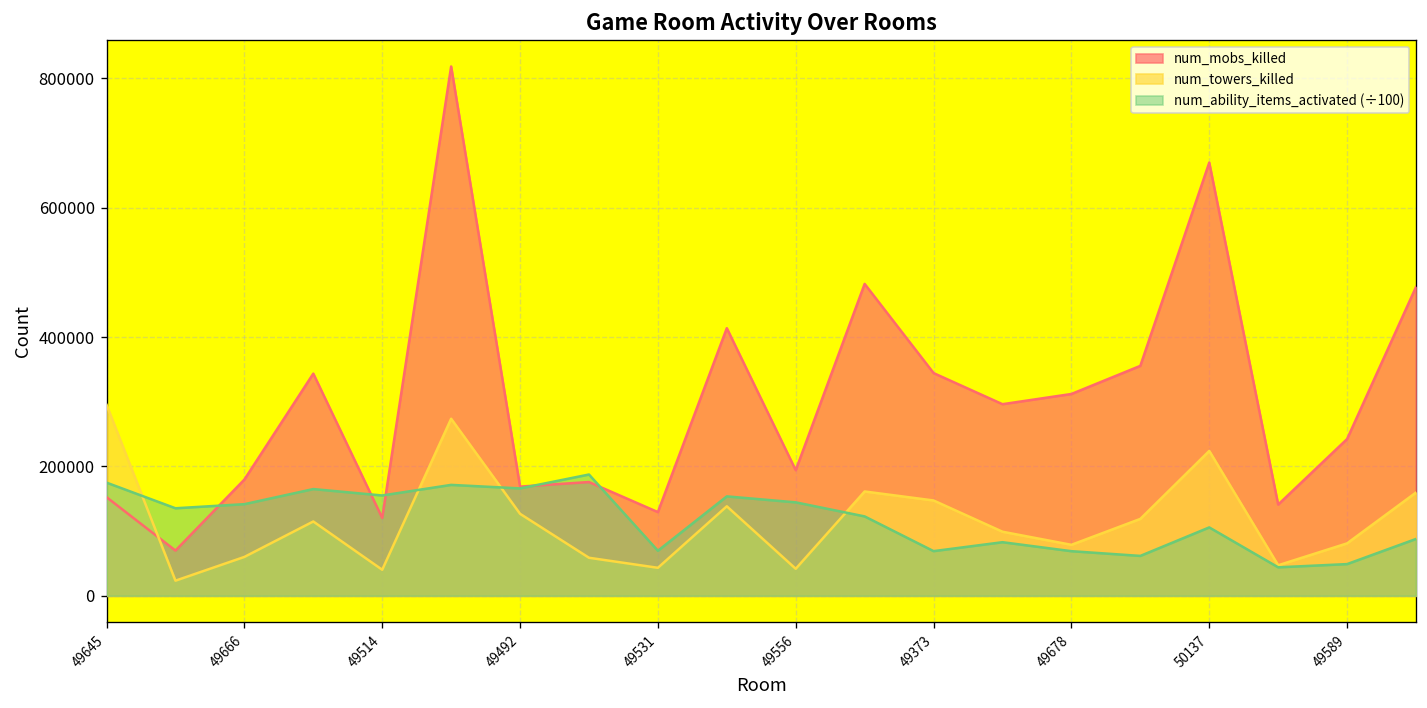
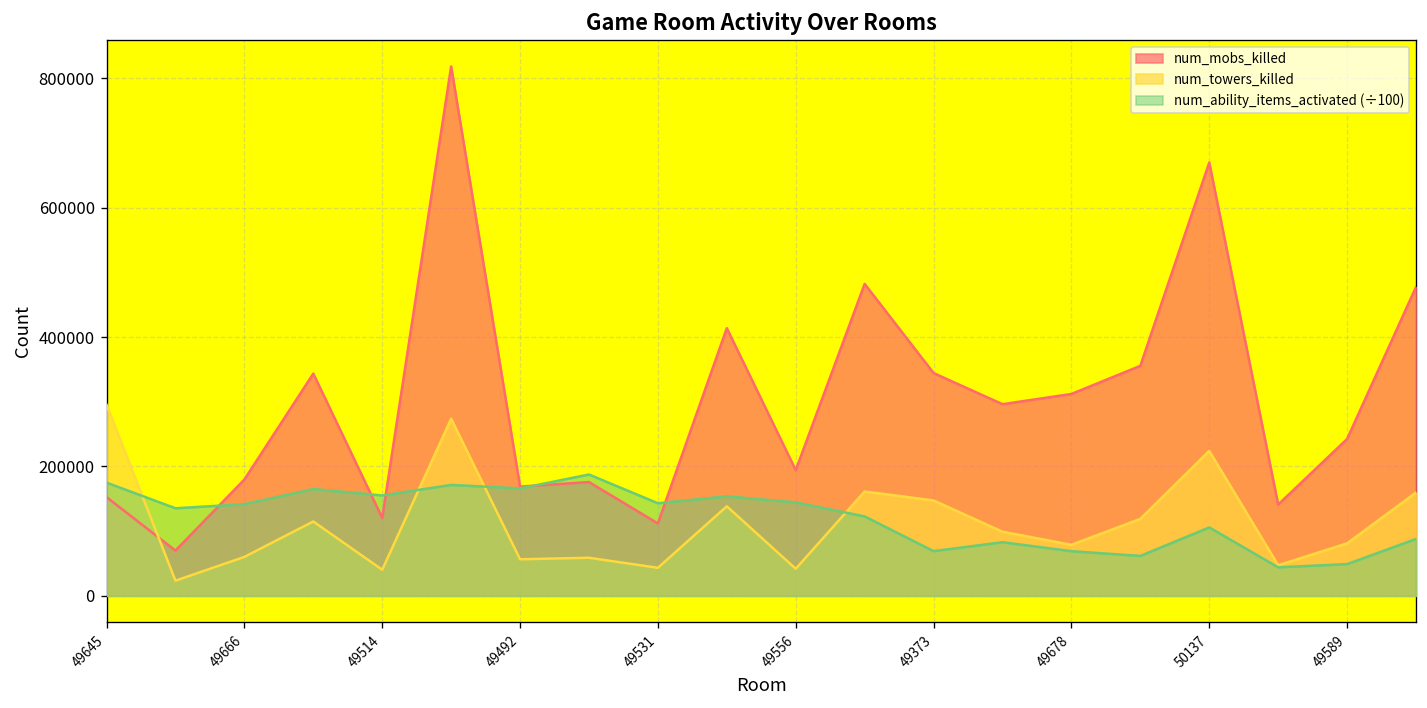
  {
    "num_mobs_killed": {
      "49645": 150000,
      "49666": 180000,
      "49514": 120000,
-     "49531": 130000,
+     "49531": 110000,
      "49556": 190000,
      "49373": 340000,
      "49678": 310000,
      "50137": 670000,
      "49589": 240000
    },
    "num_towers_killed": {
      "49645": 300000,
      "49666": 60000,
      "49514": 40000,
-     "49492": 130000,
+     "49492": 60000,
      "49531": 40000,
      "49556": 40000,
      "49373": 150000,
      "49678": 80000,
      "50137": 220000,
      "49589": 80000
    },
    "num_ability_items_activated (÷100)": {
      "49645": 170000,
      "49666": 140000,
      "49514": 160000,
-     "49531": 70000,
+     "49531": 140000,
      "49556": 140000,
      "49373": 70000,
      "49678": 70000,
      "50137": 110000,
      "49589": 50000
    }
  }
